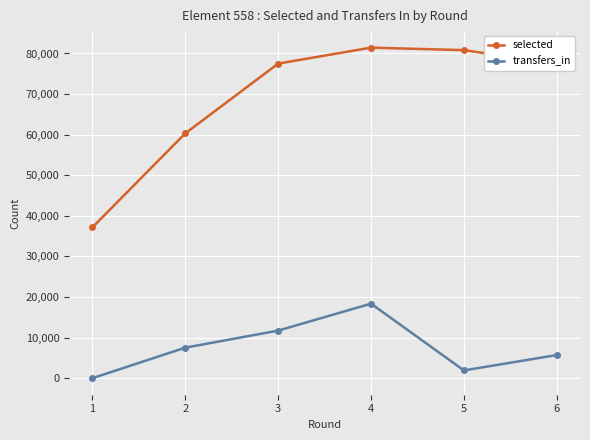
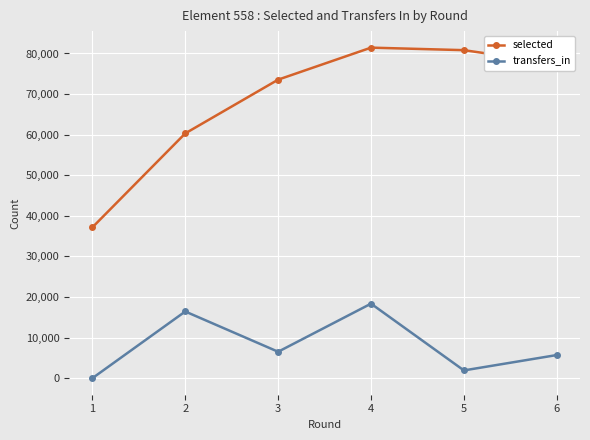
  {
    "selected": {
      "1": "37,000",
      "2": "60,000",
-     "3": "78,000",
+     "3": "74,000",
      "4": "81,000",
      "5": "81,000"
    },
    "transfers_in": {
      "1": "0",
-     "2": "8,000",
-     "3": "12,000",
+     "2": "16,000",
+     "3": "7,000",
      "4": "18,000",
      "5": "2,000",
      "6": "6,000"
    }
  }
